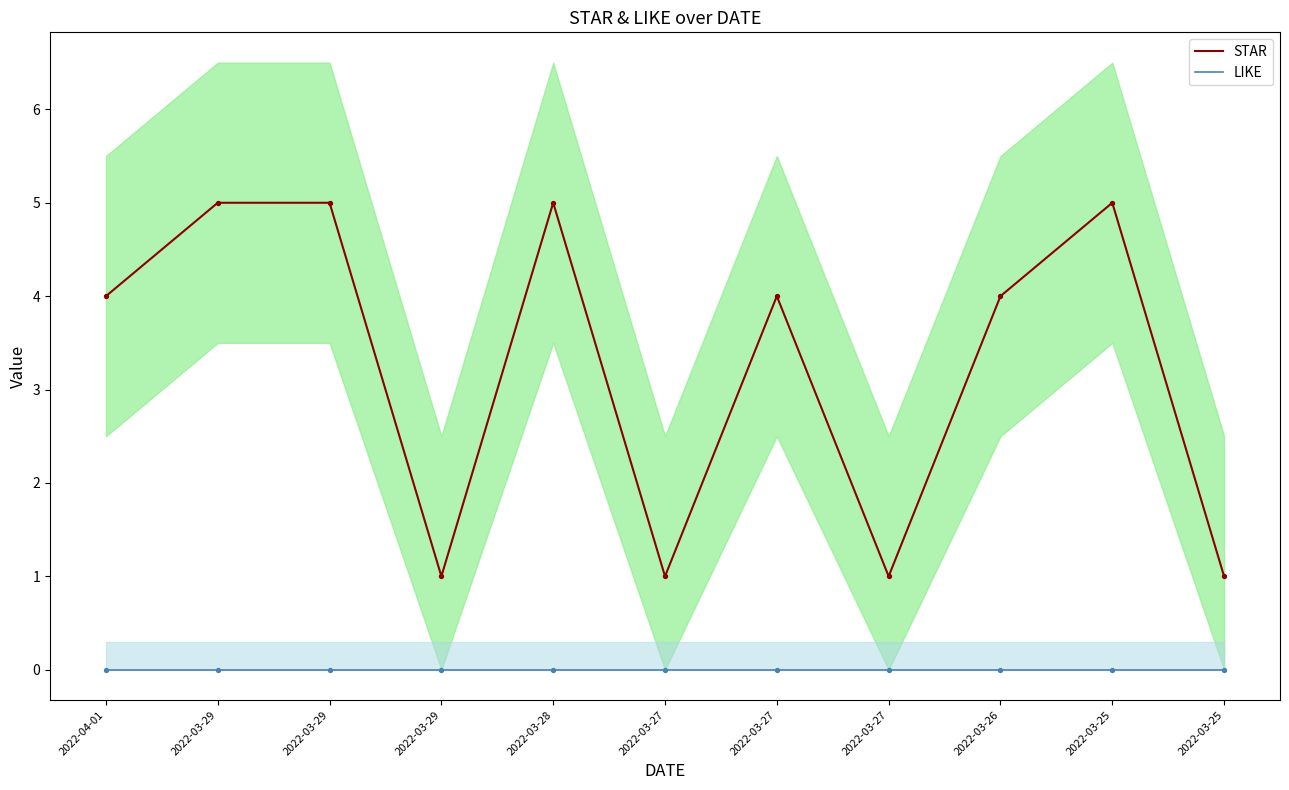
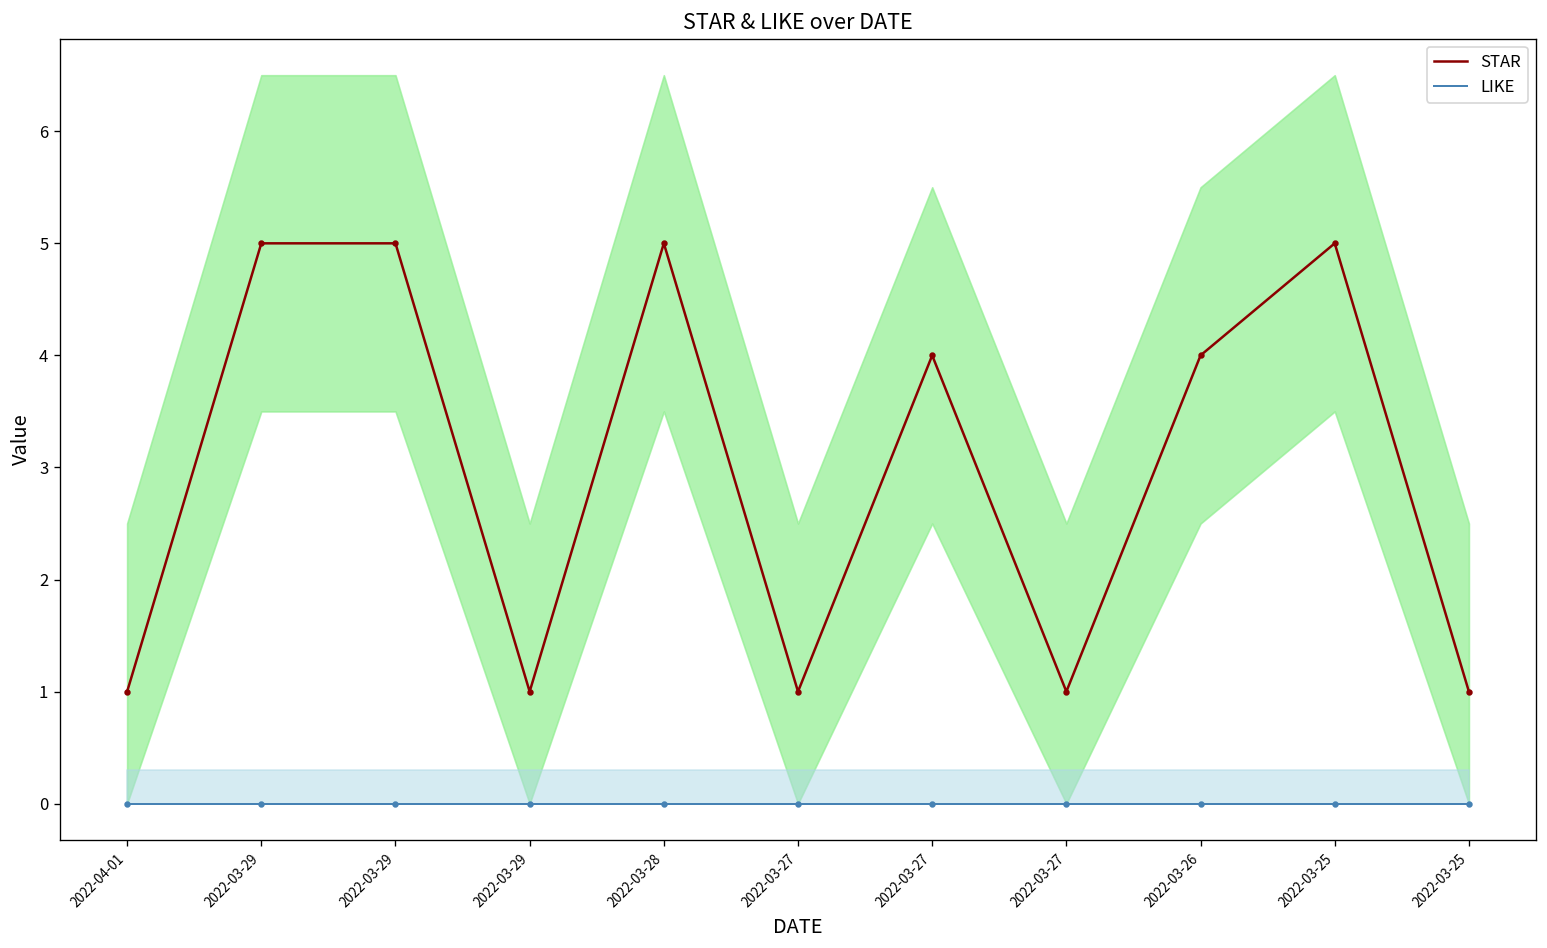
  {
    "STAR": {
-     "2022-04-01": 4,
+     "2022-04-01": 1,
      "2022-03-28": 5,
      "2022-03-26": 4
    },
    "LIKE": {
      "2022-04-01": 0,
      "2022-03-28": 0,
      "2022-03-26": 0
    }
  }
